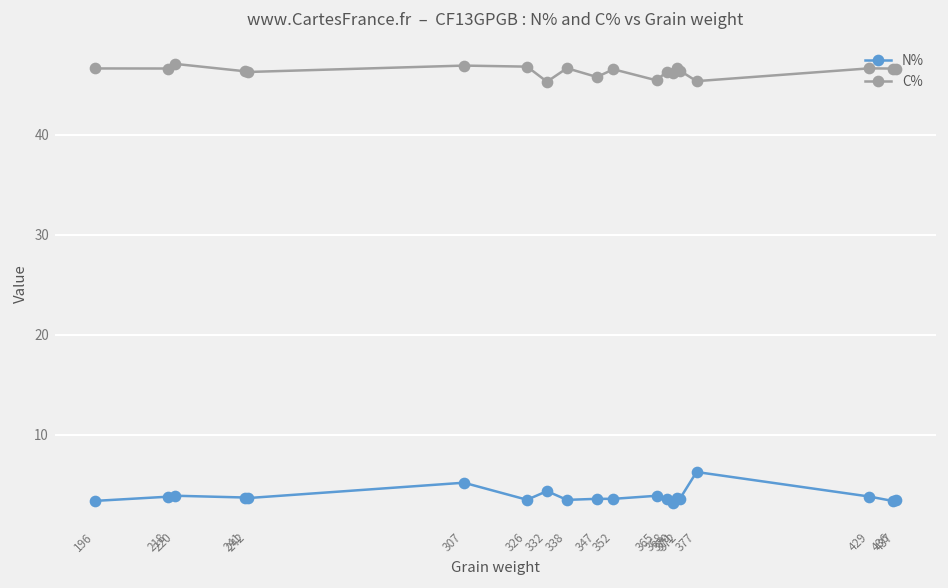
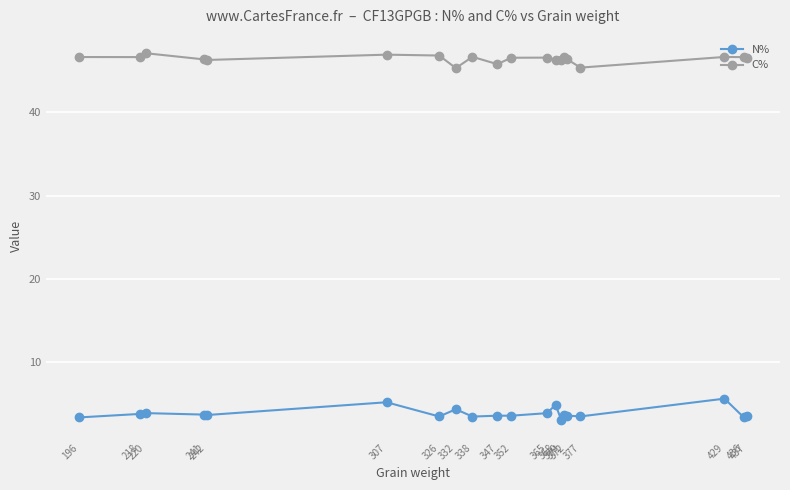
  {
    "N%": {
      "196": 3,
      "218": 4,
      "220": 4,
      "241": 4,
      "242": 4,
      "307": 5,
      "326": 3,
      "332": 4,
      "338": 3,
      "347": 4,
      "352": 4,
      "365": 4,
-     "368": 4,
+     "368": 5,
      "370": 3,
      "371": 4,
      "372": 4,
-     "377": 6,
-     "429": 4,
+     "377": 4,
+     "429": 6,
      "436": 3,
      "437": 4
    },
    "C%": {
      "196": 47,
      "218": 47,
      "220": 47,
      "241": 46,
      "242": 46,
      "307": 47,
      "326": 47,
      "332": 45,
      "338": 47,
      "347": 46,
      "352": 47,
-     "365": 45,
+     "365": 47,
      "368": 46,
      "370": 46,
      "371": 47,
      "372": 46,
      "377": 45,
      "429": 47,
      "436": 47,
      "437": 47
    }
  }
